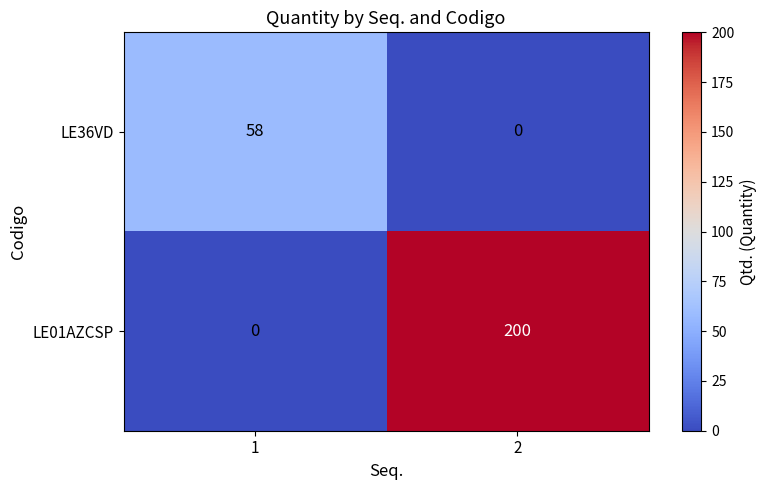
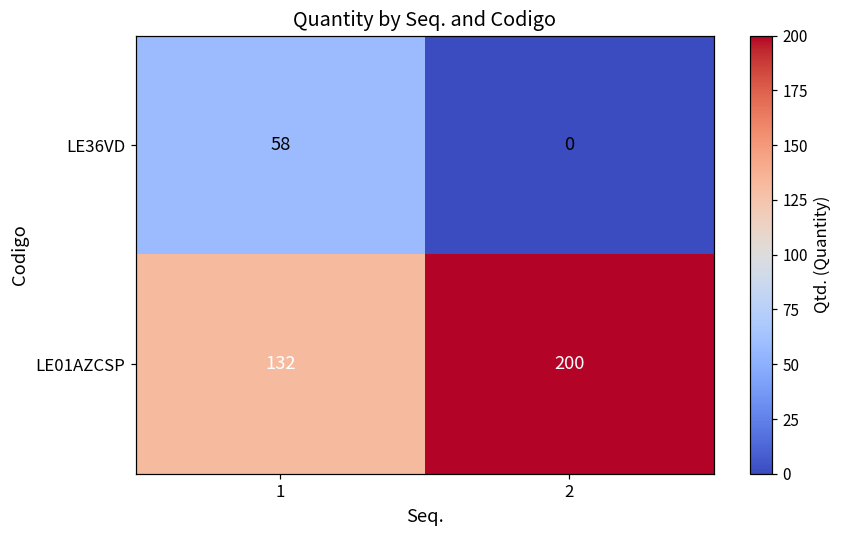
  {
    "LE36VD": {
      "1": 58,
      "2": 0
    },
    "LE01AZCSP": {
-     "1": 0,
+     "1": 132,
      "2": 200
    }
  }
